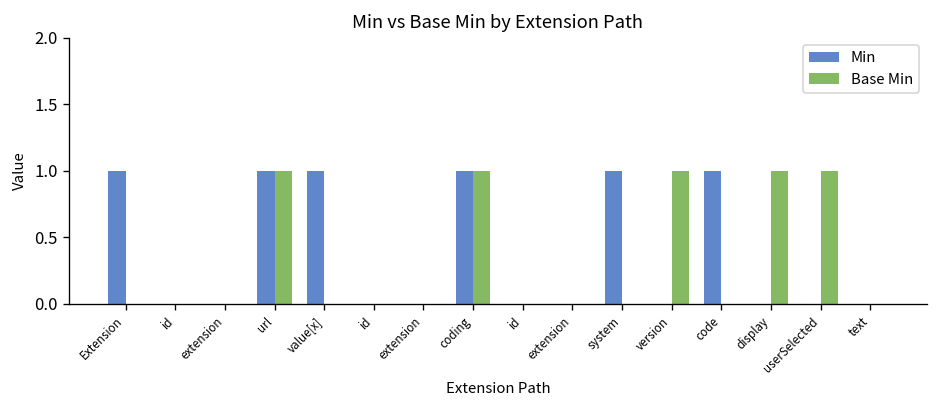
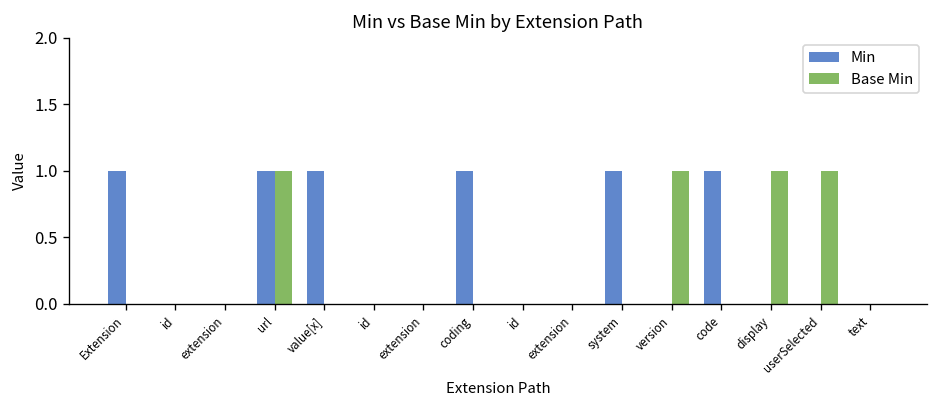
  {
    "Min": {
      "Extension": 1,
      "url": 1,
      "value[x]": 1,
      "coding": 1,
      "system": 1,
      "version": 0,
      "code": 1,
      "display": 0,
      "userSelected": 0,
      "text": 0
    },
    "Base Min": {
      "Extension": 0,
      "url": 1,
      "value[x]": 0,
-     "coding": 1,
+     "coding": 0,
      "system": 0,
      "version": 1,
      "code": 0,
      "display": 1,
      "userSelected": 1,
      "text": 0
    }
  }
